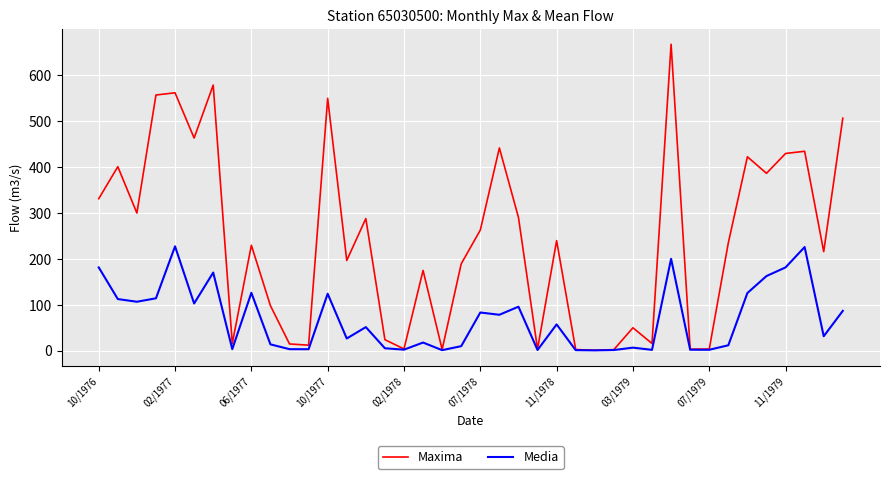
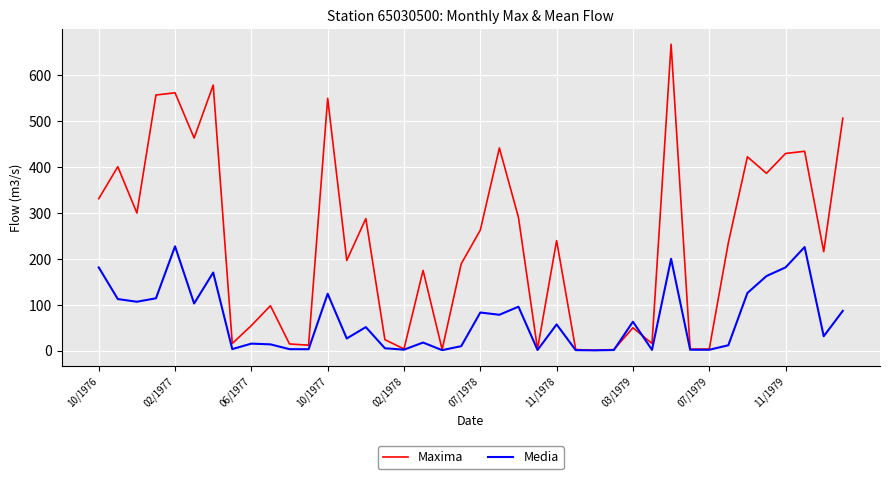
  {
    "Maxima": {
      "10/1976": 330,
      "02/1977": 560,
-     "06/1977": 230,
+     "06/1977": 50,
      "10/1977": 550,
      "07/1978": 260,
      "11/1978": 240,
      "03/1979": 50,
      "11/1979": 430
    },
    "Media": {
      "10/1976": 180,
      "02/1977": 230,
-     "06/1977": 130,
+     "06/1977": 20,
      "10/1977": 120,
      "07/1978": 80,
      "11/1978": 60,
-     "03/1979": 10,
+     "03/1979": 60,
      "11/1979": 180
    }
  }
